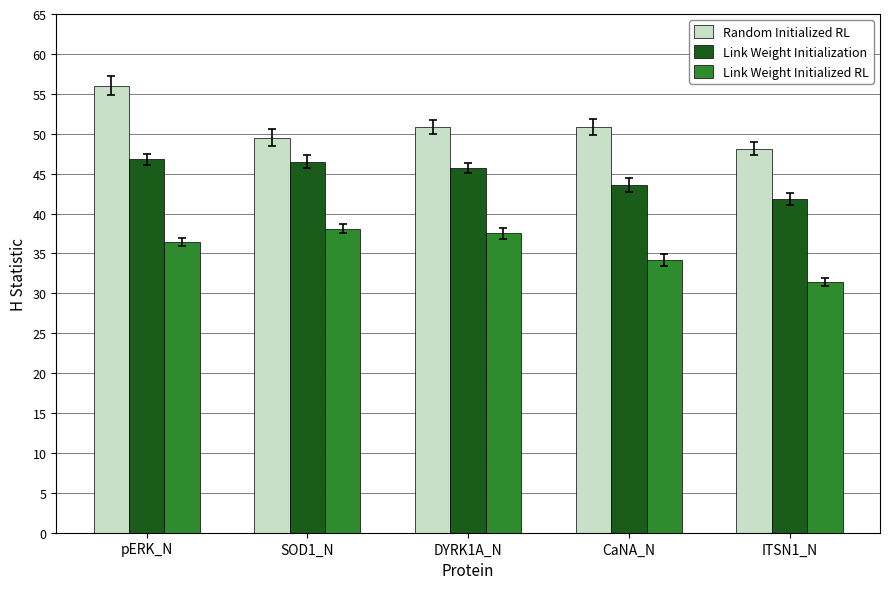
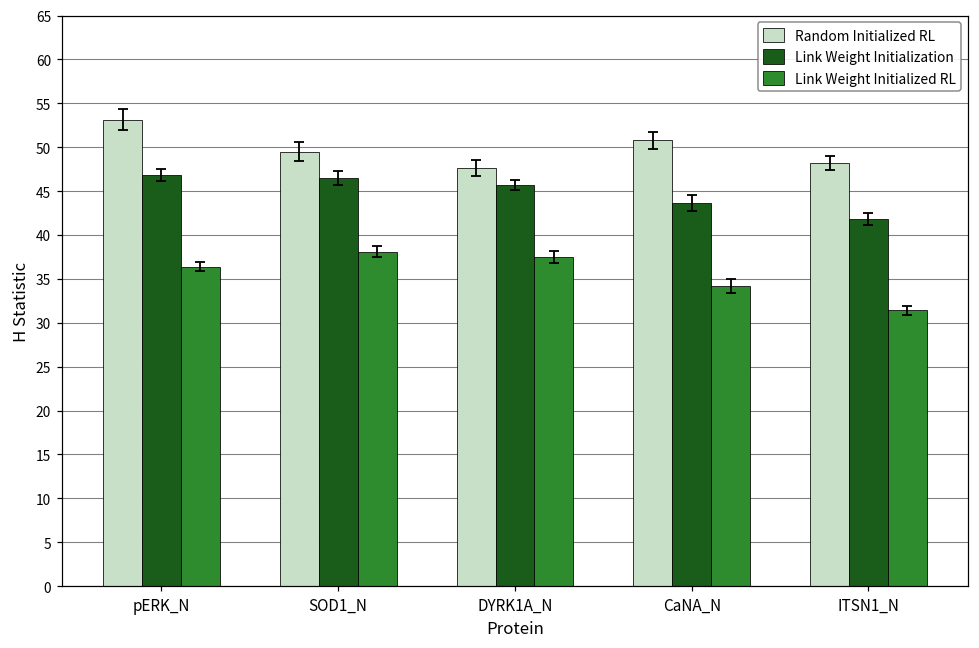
  {
    "Random Initialized RL": {
-     "pERK_N": 56,
+     "pERK_N": 53,
      "SOD1_N": 50,
-     "DYRK1A_N": 51,
+     "DYRK1A_N": 48,
      "CaNA_N": 51,
      "ITSN1_N": 48
    }
  }
